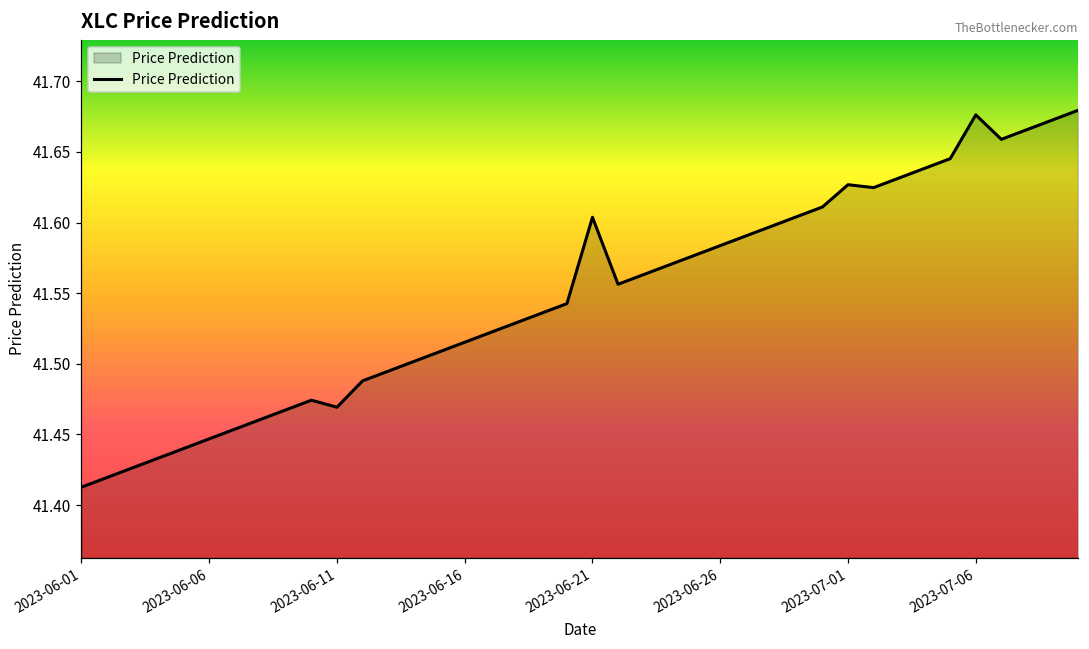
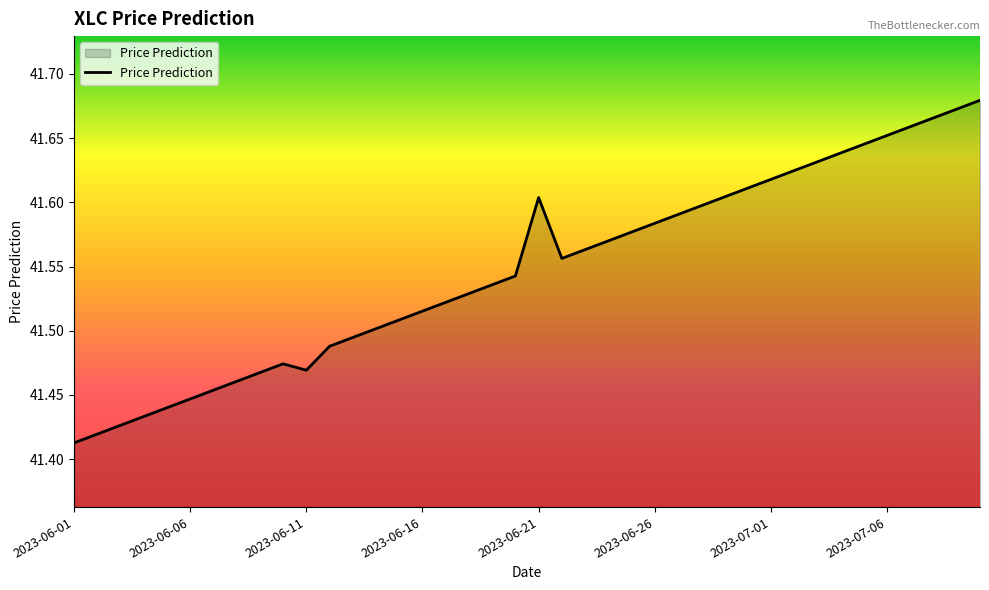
  {
    "2023-06-01": 41.413,
    "2023-06-06": 41.447,
    "2023-06-11": 41.469,
    "2023-06-16": 41.515,
    "2023-06-21": 41.604,
    "2023-06-26": 41.584,
-   "2023-07-01": 41.627,
-   "2023-07-06": 41.676
+   "2023-07-01": 41.618,
+   "2023-07-06": 41.652
  }
